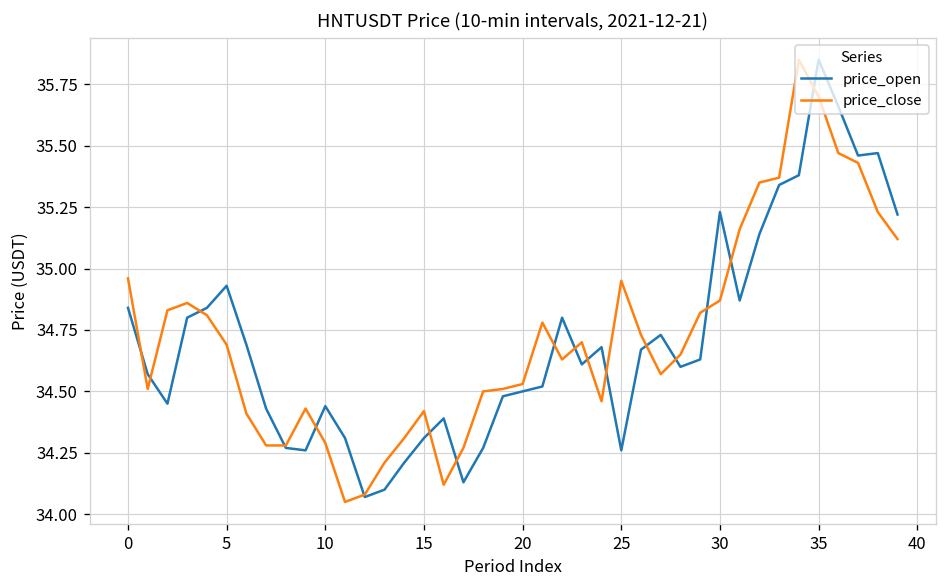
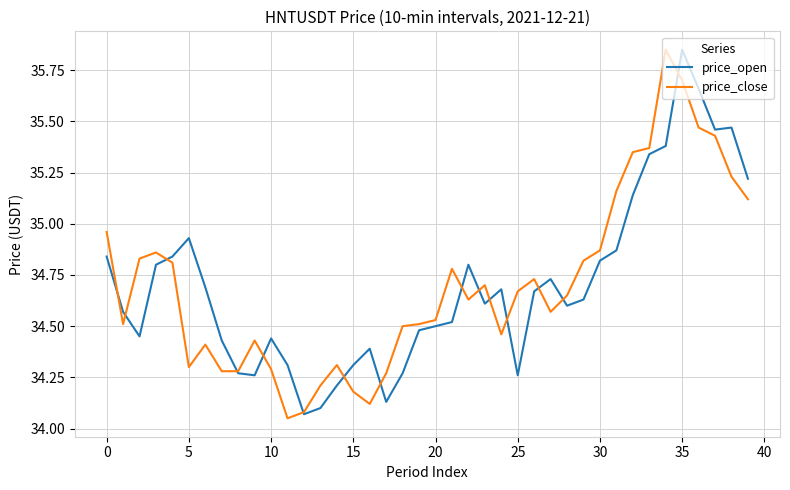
  {
    "price_open": {
      "0": 34.84,
      "5": 34.93,
      "10": 34.44,
      "15": 34.31,
      "20": 34.50,
      "25": 34.26,
-     "30": 35.23
+     "30": 34.82
    },
    "price_close": {
      "0": 34.96,
-     "5": 34.69,
+     "5": 34.30,
      "10": 34.29,
-     "15": 34.42,
+     "15": 34.18,
      "20": 34.53,
-     "25": 34.95,
+     "25": 34.67,
      "30": 34.87
    }
  }
